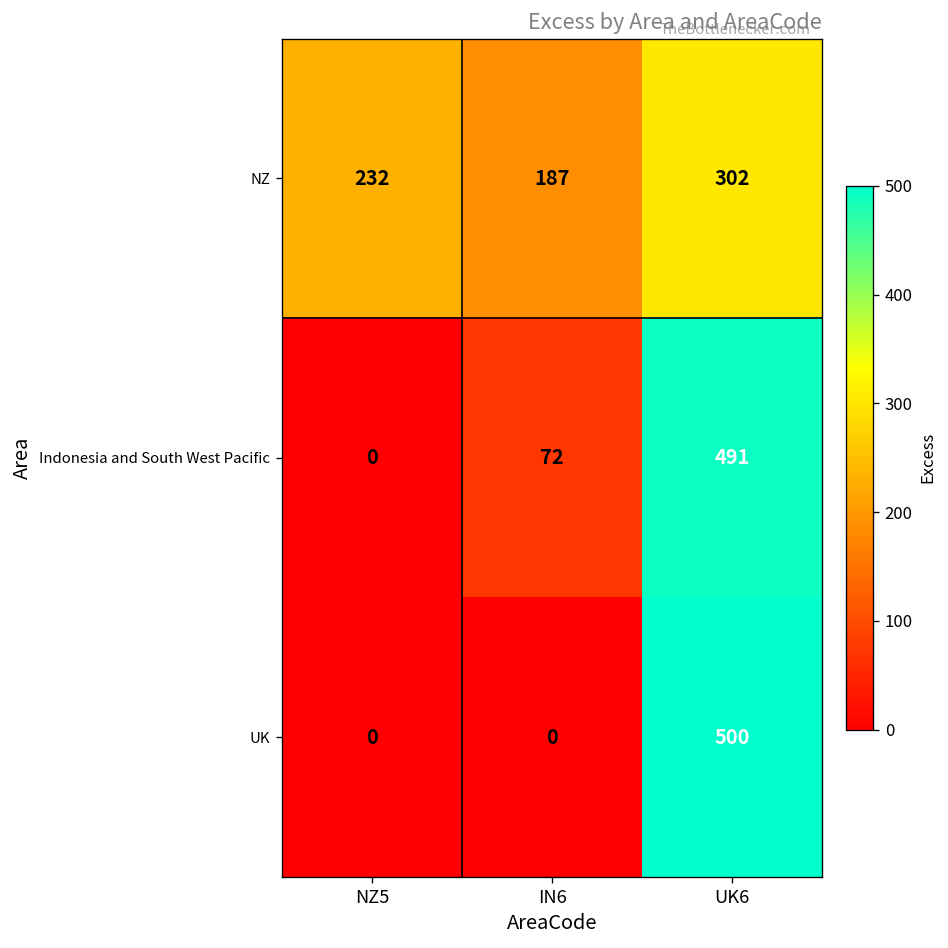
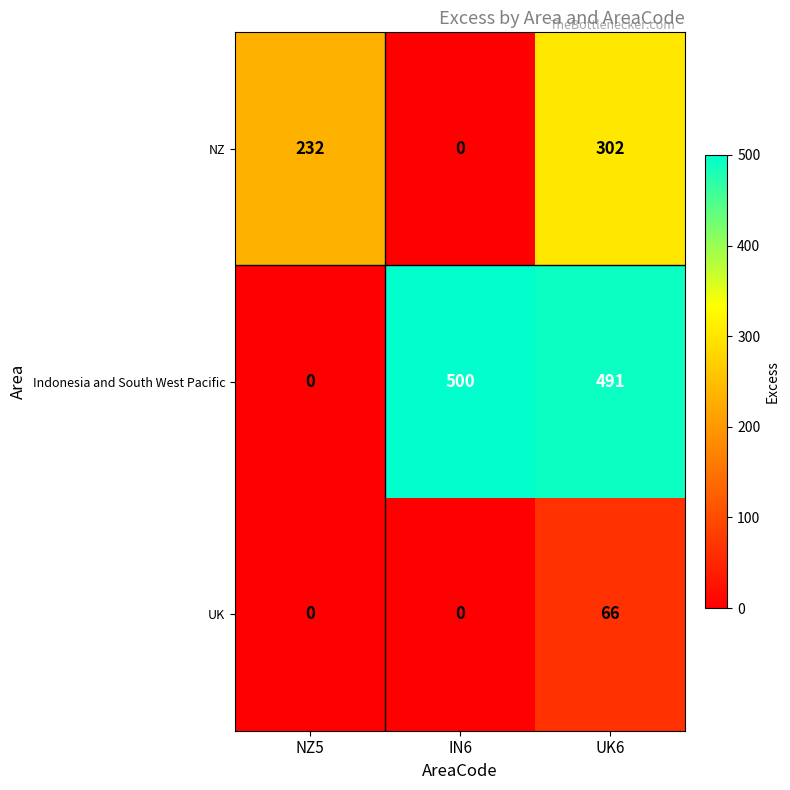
  {
    "NZ": {
      "NZ5": 232,
-     "IN6": 187,
+     "IN6": 0,
      "UK6": 302
    },
    "Indonesia and South West Pacific": {
      "NZ5": 0,
-     "IN6": 72,
+     "IN6": 500,
      "UK6": 491
    },
    "UK": {
      "NZ5": 0,
      "IN6": 0,
-     "UK6": 500
+     "UK6": 66
    }
  }
